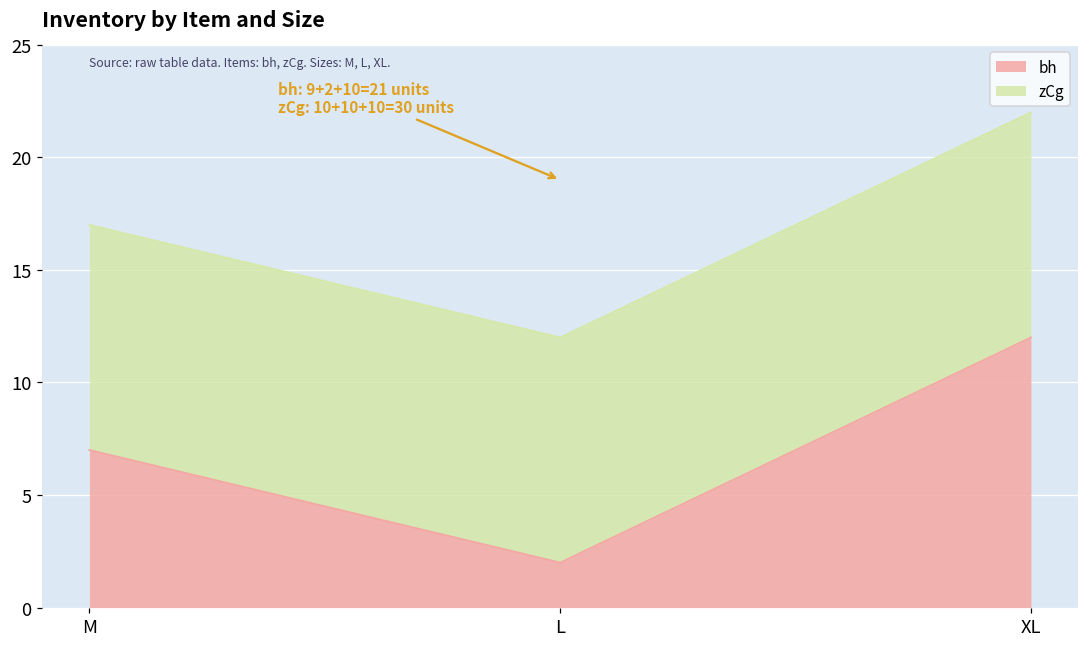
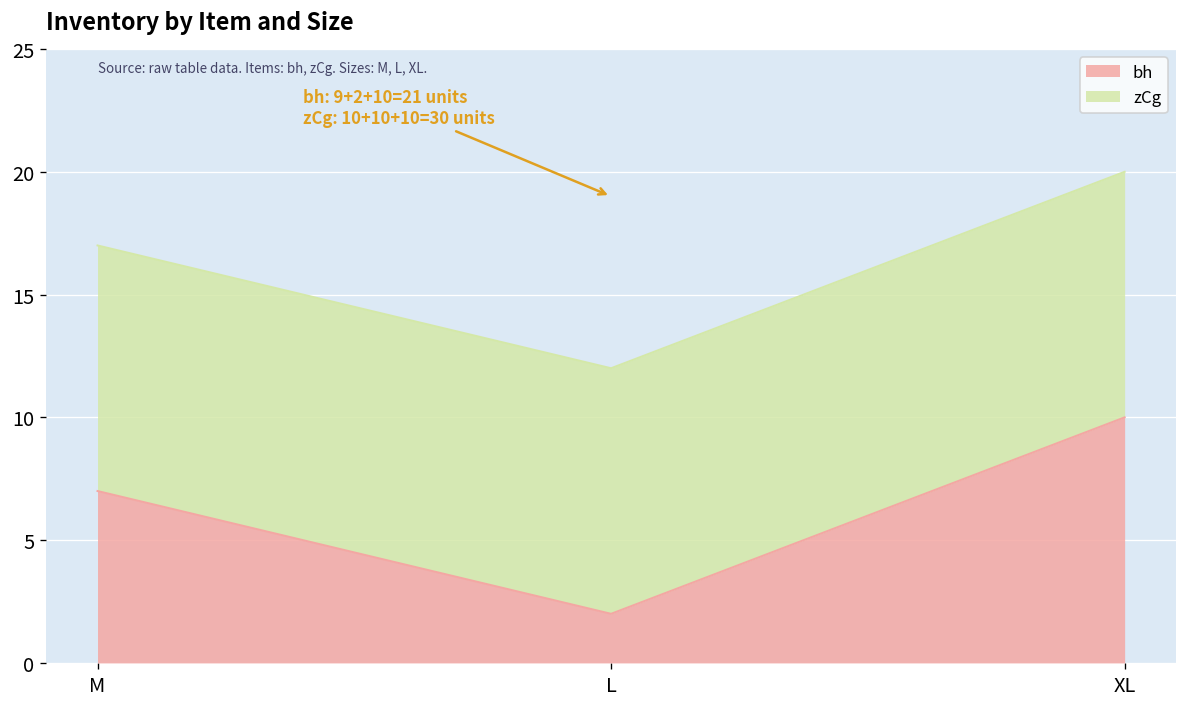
  {
    "bh": {
      "M": 7,
      "L": 2,
-     "XL": 12
+     "XL": 10
    },
    "zCg": {
      "M": 10,
      "L": 10,
      "XL": 10
    }
  }
